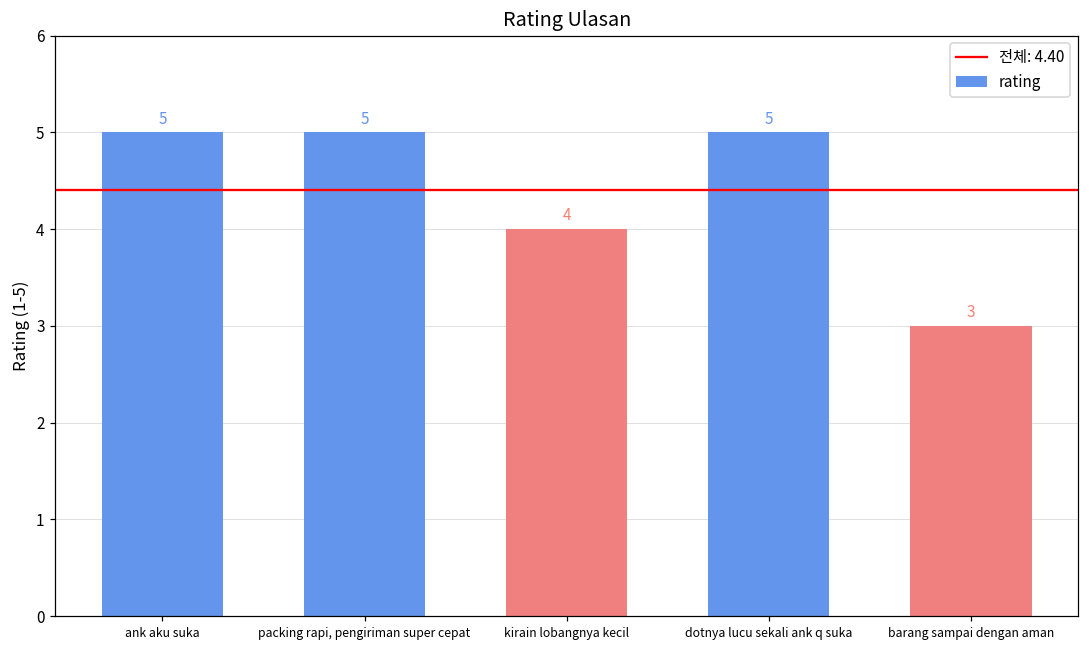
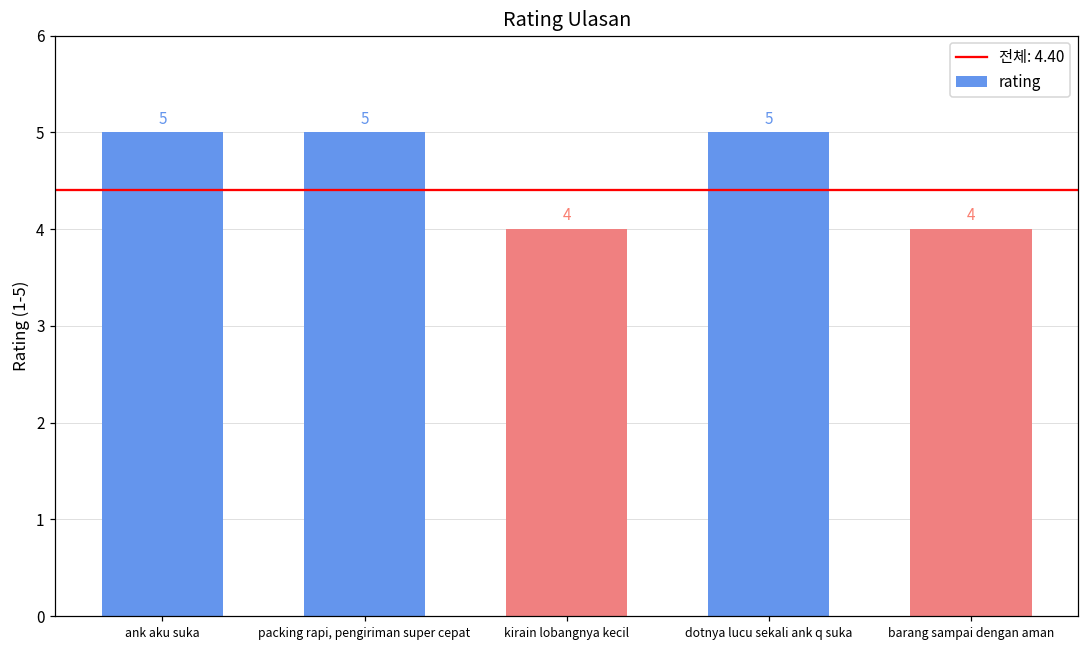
  {
    "ank aku suka": 5,
    "packing rapi, pengiriman super cepat": 5,
    "kirain lobangnya kecil": 4,
    "dotnya lucu sekali ank q suka": 5,
-   "barang sampai dengan aman": 3
+   "barang sampai dengan aman": 4
  }
